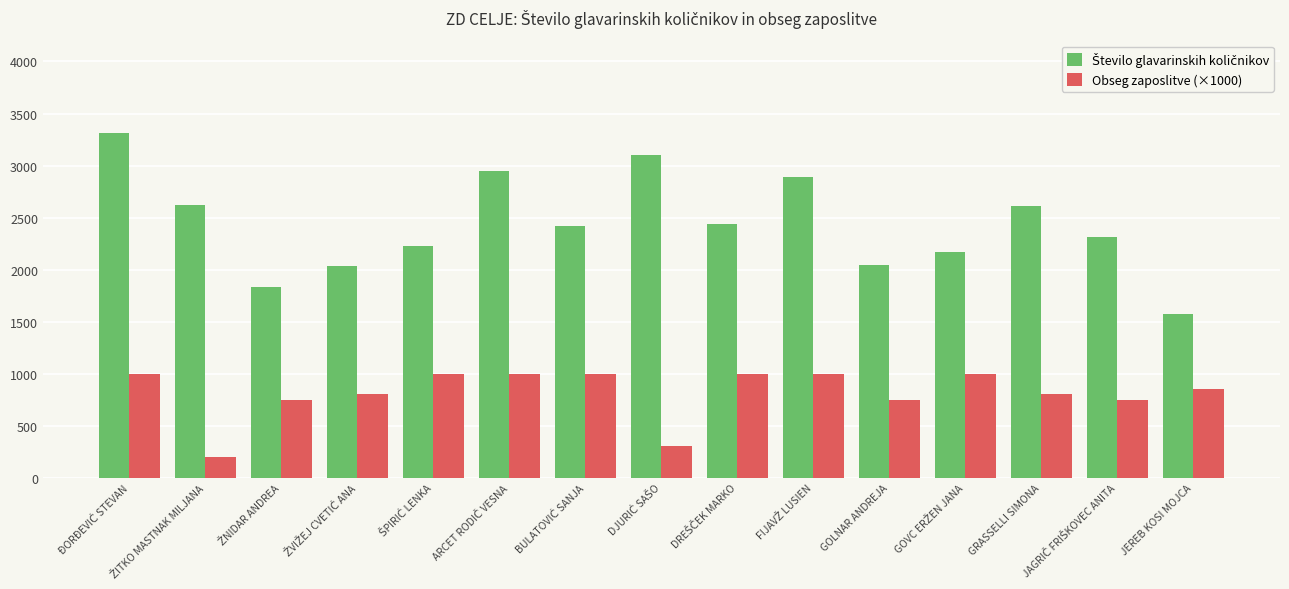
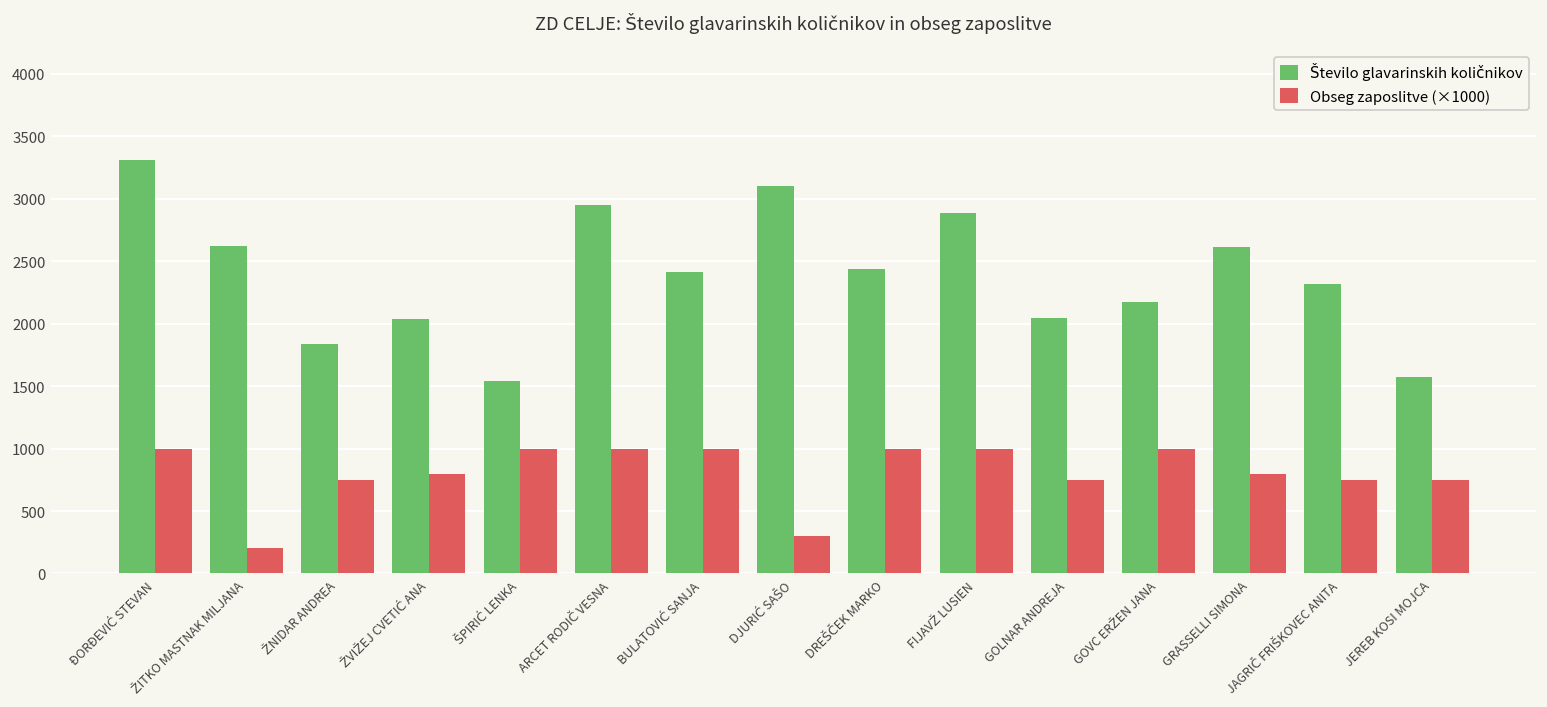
  {
    "Število glavarinskih količnikov": {
      "ĐORĐEVIĆ STEVAN": 3310,
      "ŽITKO MASTNAK MILJANA": 2620,
      "ŽNIDAR ANDREA": 1830,
      "ŽVIŽEJ CVETIĆ ANA": 2040,
-     "ŠPIRIĆ LENKA": 2230,
+     "ŠPIRIĆ LENKA": 1540,
      "ARCET RODIČ VESNA": 2950,
      "BULATOVIĆ SANJA": 2410,
      "DJURIĆ SAŠO": 3100,
      "DREŠČEK MARKO": 2440,
      "FIJAVŽ LUSIEN": 2890,
      "GOLNAR ANDREJA": 2050,
      "GOVC ERŽEN JANA": 2170,
      "GRASSELLI SIMONA": 2610,
      "JAGRIČ FRIŠKOVEC ANITA": 2310,
      "JEREB KOSI MOJCA": 1580
    },
    "Obseg zaposlitve (×1000)": {
      "ĐORĐEVIĆ STEVAN": 1000,
      "ŽITKO MASTNAK MILJANA": 200,
      "ŽNIDAR ANDREA": 750,
      "ŽVIŽEJ CVETIĆ ANA": 800,
      "ŠPIRIĆ LENKA": 1000,
      "ARCET RODIČ VESNA": 1000,
      "BULATOVIĆ SANJA": 1000,
      "DJURIĆ SAŠO": 300,
      "DREŠČEK MARKO": 1000,
      "FIJAVŽ LUSIEN": 1000,
      "GOLNAR ANDREJA": 750,
      "GOVC ERŽEN JANA": 1000,
      "GRASSELLI SIMONA": 800,
      "JAGRIČ FRIŠKOVEC ANITA": 750,
-     "JEREB KOSI MOJCA": 850
+     "JEREB KOSI MOJCA": 750
    }
  }
